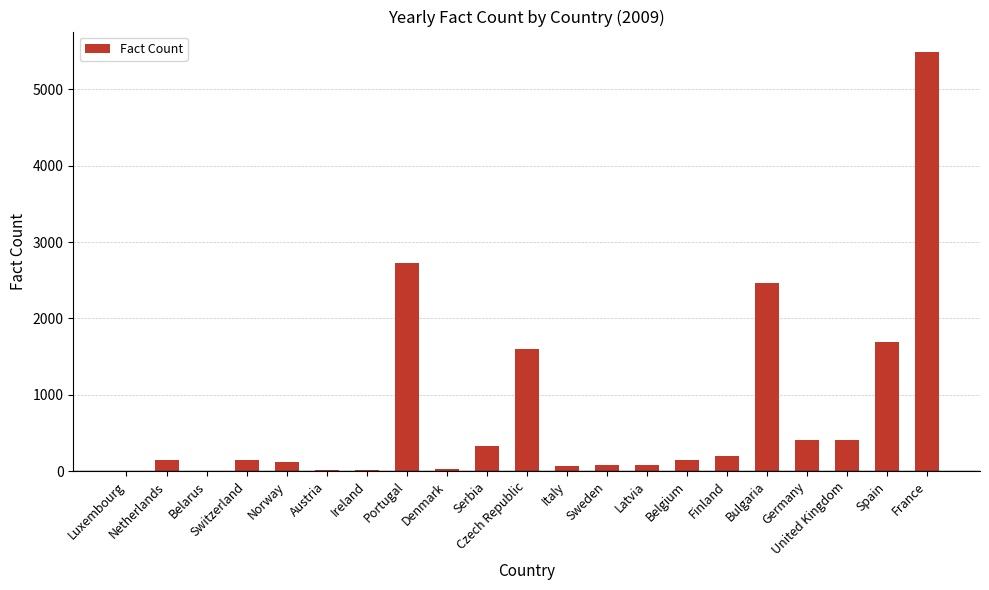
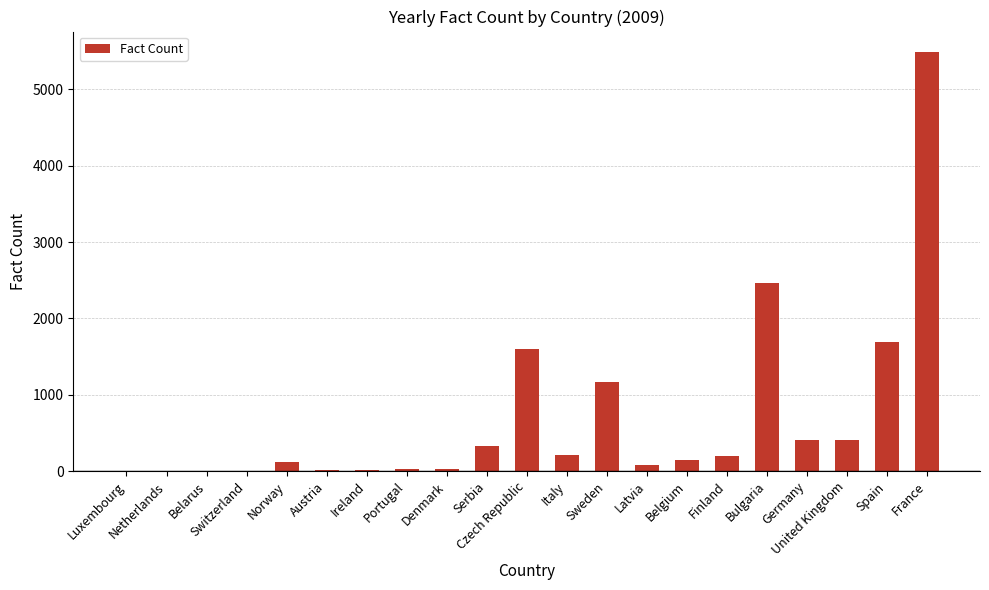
  {
-   "Netherlands": 100,
-   "Switzerland": 100,
+   "Netherlands": 0,
+   "Switzerland": 0,
    "Norway": 100,
-   "Portugal": 2700,
+   "Portugal": 0,
    "Serbia": 300,
    "Czech Republic": 1600,
-   "Italy": 100,
-   "Sweden": 100,
+   "Italy": 200,
+   "Sweden": 1200,
    "Latvia": 100,
    "Belgium": 100,
    "Finland": 200,
    "Bulgaria": 2500,
    "Germany": 400,
    "United Kingdom": 400,
    "Spain": 1700,
    "France": 5500
  }
